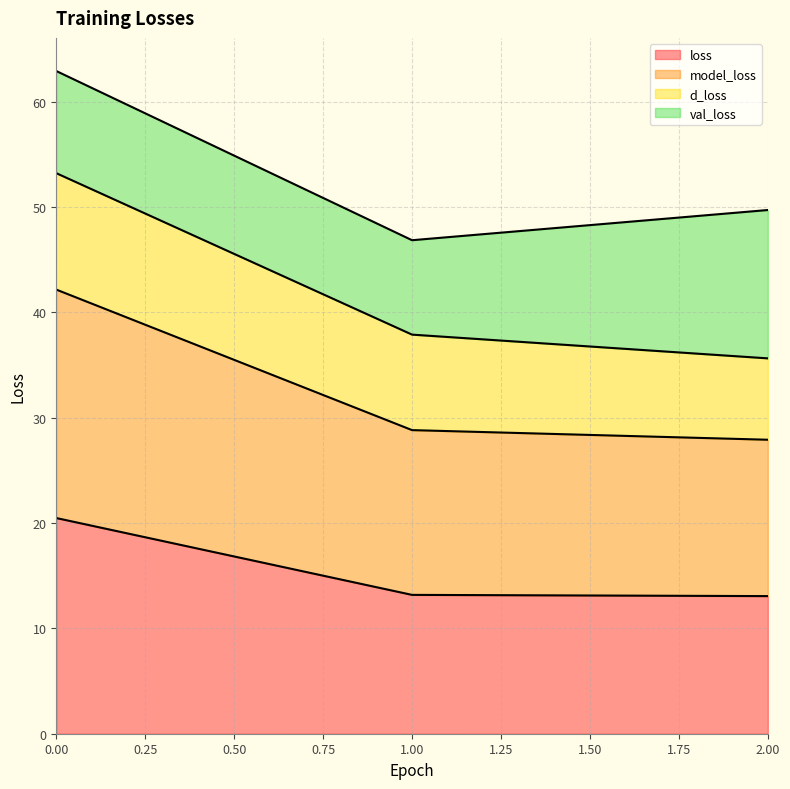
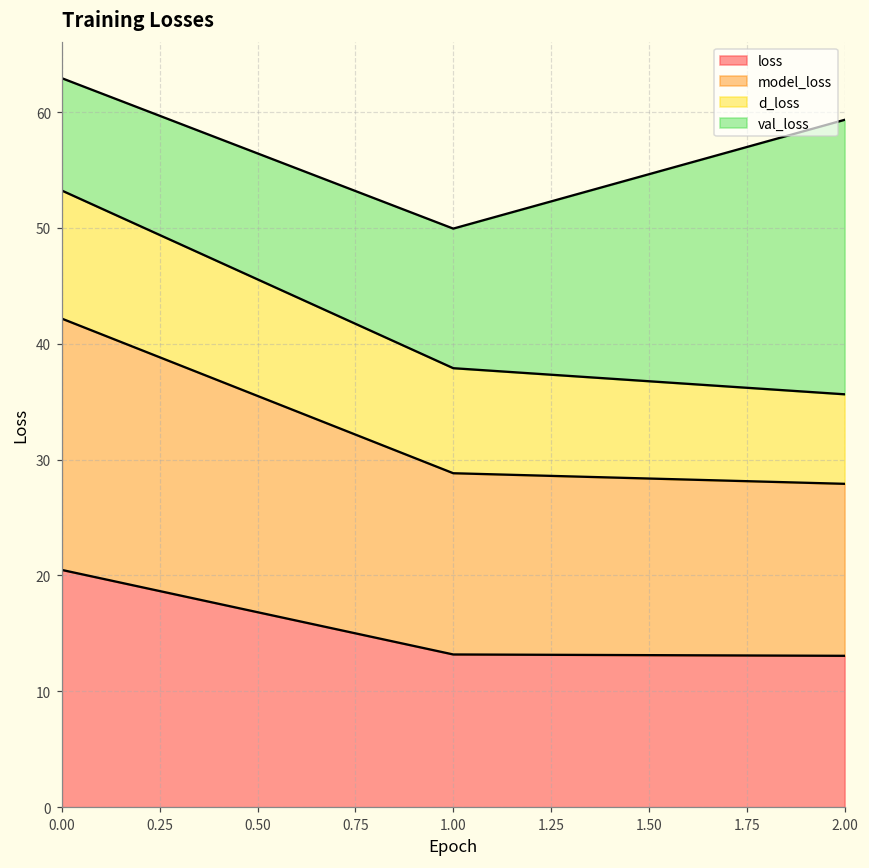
  {
    "loss": {
      "0.00": 20.5,
      "1.00": 13.2,
      "2.00": 13.1
    },
    "val_loss": {
      "0.00": 9.7,
-     "1.00": 9.0,
-     "2.00": 14.1
+     "1.00": 12.0,
+     "2.00": 23.7
    }
  }
